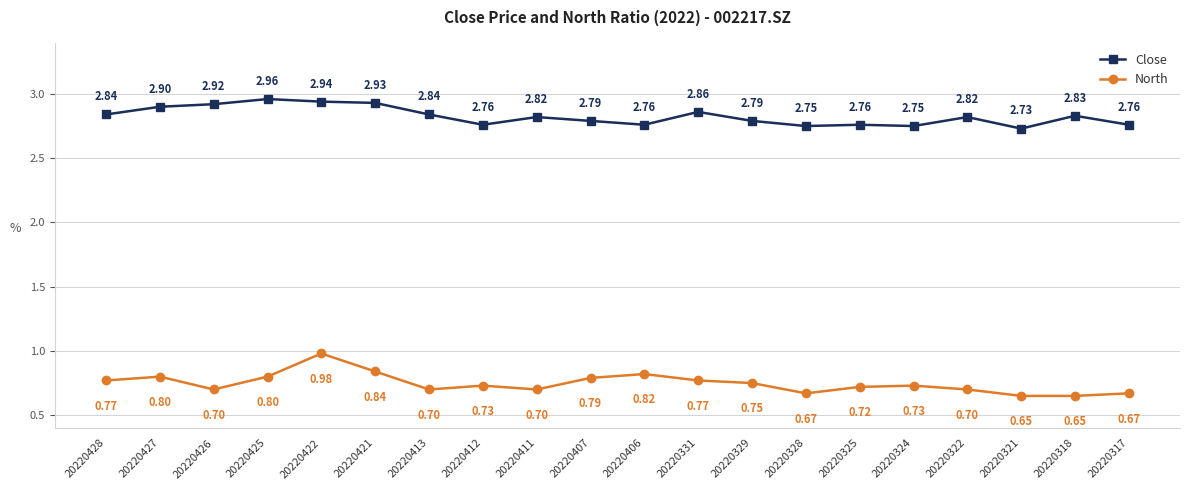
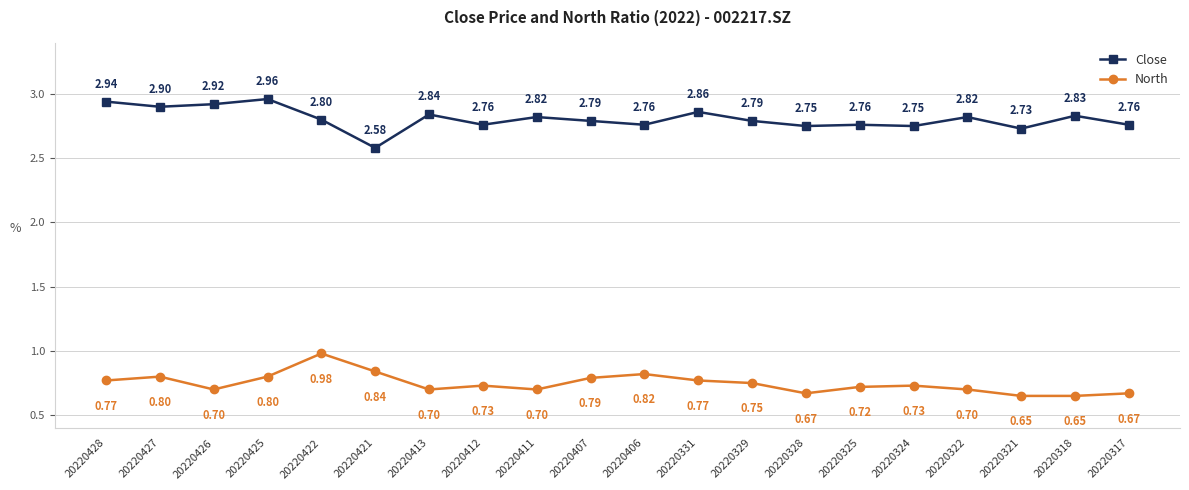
  {
    "Close": {
-     "20220428": 2.84,
+     "20220428": 2.94,
      "20220427": 2.90,
      "20220426": 2.92,
      "20220425": 2.96,
-     "20220422": 2.94,
-     "20220421": 2.93,
+     "20220422": 2.80,
+     "20220421": 2.58,
      "20220413": 2.84,
      "20220412": 2.76,
      "20220411": 2.82,
      "20220407": 2.79,
      "20220406": 2.76,
      "20220331": 2.86,
      "20220329": 2.79,
      "20220328": 2.75,
      "20220325": 2.76,
      "20220324": 2.75,
      "20220322": 2.82,
      "20220321": 2.73,
      "20220318": 2.83,
      "20220317": 2.76
    },
    "North": {
      "20220428": 0.77,
      "20220427": 0.80,
      "20220426": 0.70,
      "20220425": 0.80,
      "20220422": 0.98,
      "20220421": 0.84,
      "20220413": 0.70,
      "20220412": 0.73,
      "20220411": 0.70,
      "20220407": 0.79,
      "20220406": 0.82,
      "20220331": 0.77,
      "20220329": 0.75,
      "20220328": 0.67,
      "20220325": 0.72,
      "20220324": 0.73,
      "20220322": 0.70,
      "20220321": 0.65,
      "20220318": 0.65,
      "20220317": 0.67
    }
  }
